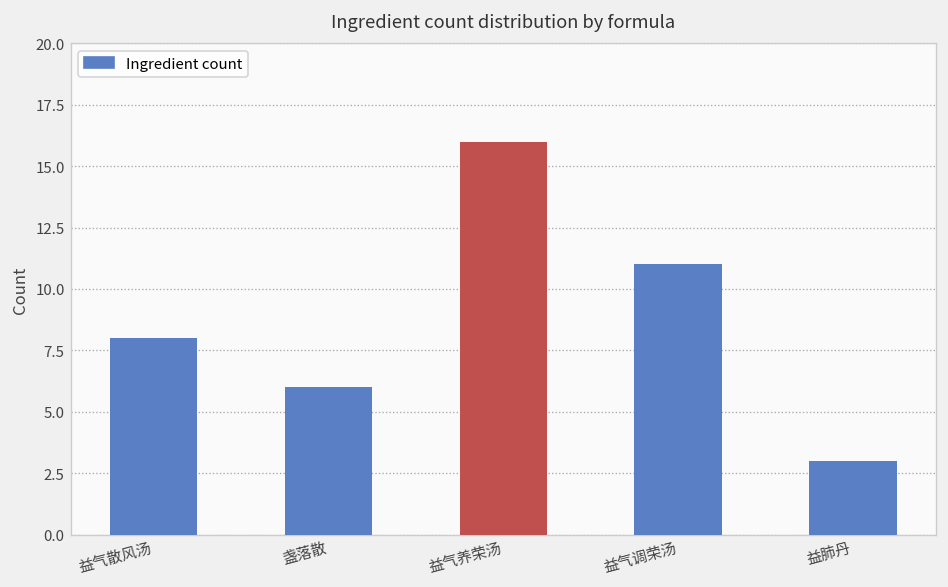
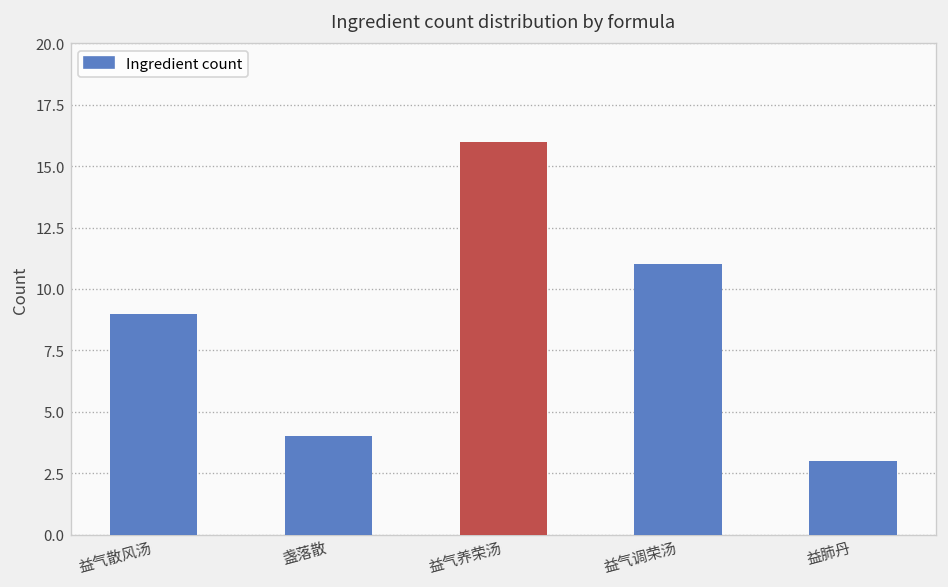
  {
-   "益气散风汤": 8,
-   "盏落散": 6,
+   "益气散风汤": 9,
+   "盏落散": 4,
    "益气养荣汤": 16,
    "益气调荣汤": 11,
    "益肺丹": 3
  }
